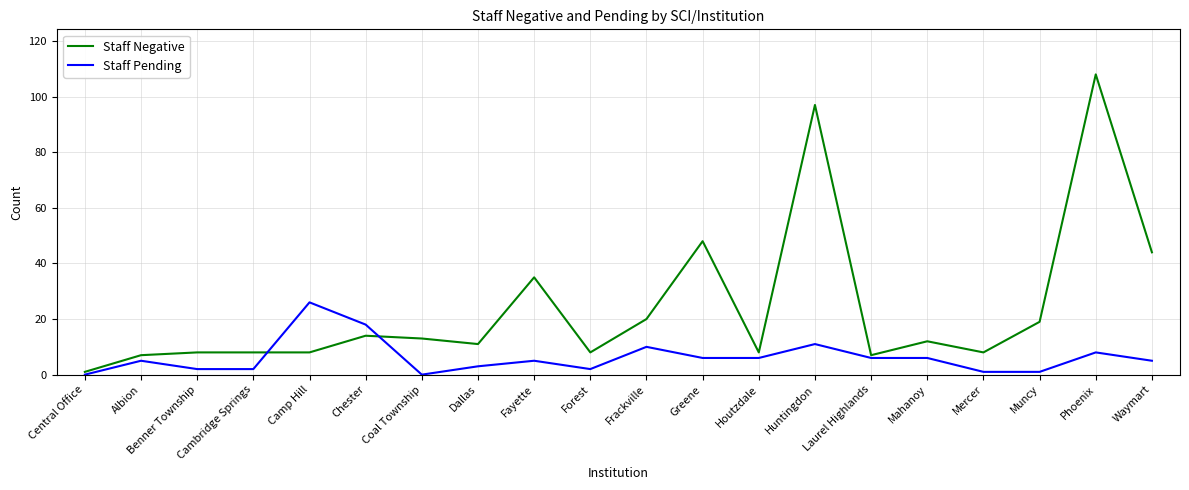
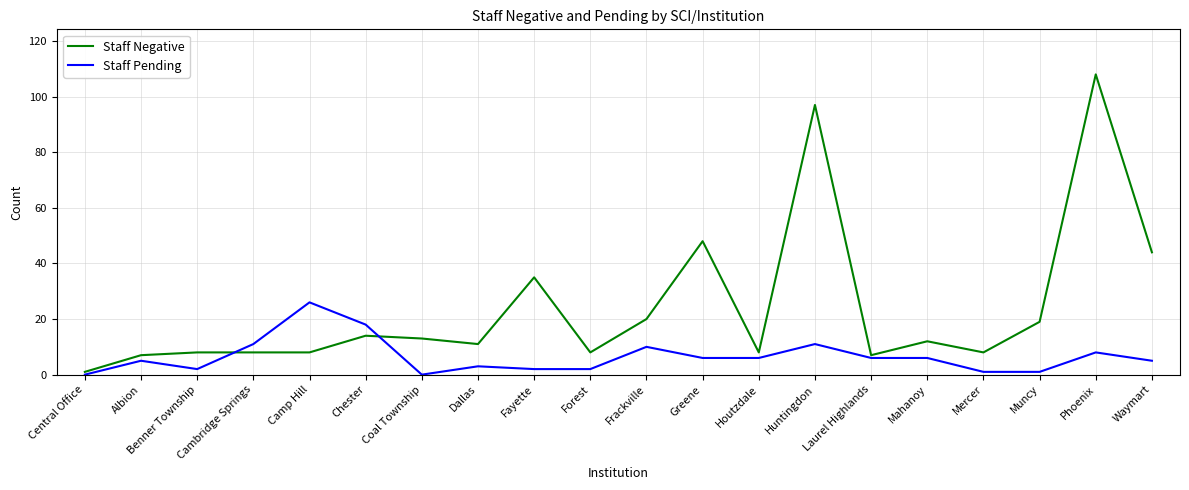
  {
    "Staff Negative": {
      "Central Office": 1,
      "Albion": 7,
      "Benner Township": 8,
      "Cambridge Springs": 8,
      "Camp Hill": 8,
      "Chester": 14,
      "Coal Township": 13,
      "Dallas": 11,
      "Fayette": 35,
      "Forest": 8,
      "Frackville": 20,
      "Greene": 48,
      "Houtzdale": 8,
      "Huntingdon": 97,
      "Laurel Highlands": 7,
      "Mahanoy": 12,
      "Mercer": 8,
      "Muncy": 19,
      "Phoenix": 108,
      "Waymart": 44
    },
    "Staff Pending": {
      "Central Office": 0,
      "Albion": 5,
      "Benner Township": 2,
-     "Cambridge Springs": 2,
+     "Cambridge Springs": 11,
      "Camp Hill": 26,
      "Chester": 18,
      "Coal Township": 0,
      "Dallas": 3,
-     "Fayette": 5,
+     "Fayette": 2,
      "Forest": 2,
      "Frackville": 10,
      "Greene": 6,
      "Houtzdale": 6,
      "Huntingdon": 11,
      "Laurel Highlands": 6,
      "Mahanoy": 6,
      "Mercer": 1,
      "Muncy": 1,
      "Phoenix": 8,
      "Waymart": 5
    }
  }
